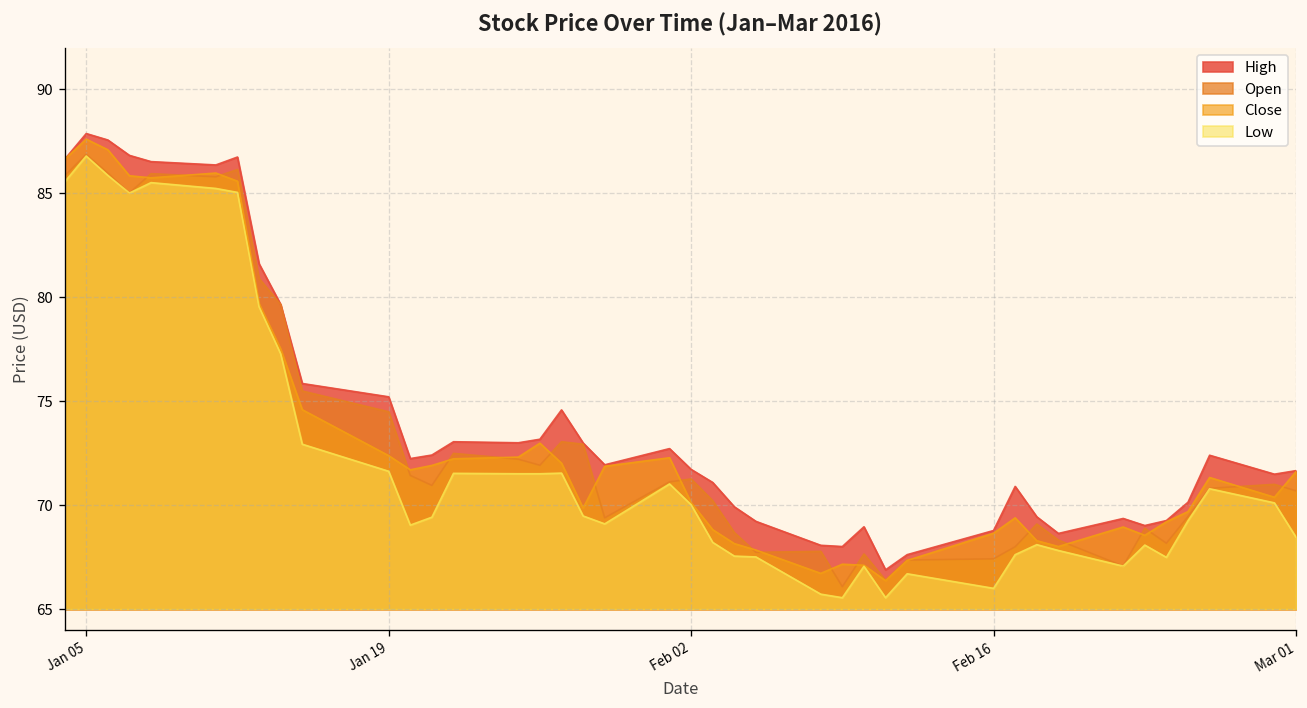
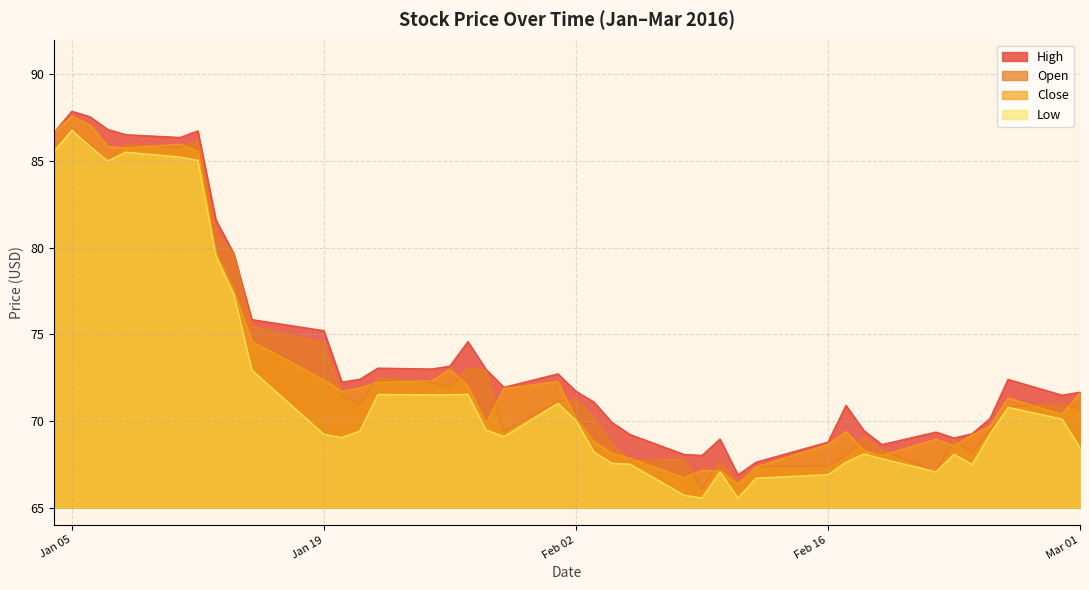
  {
    "Low": {
-     "Jan 19": 71.6,
-     "Feb 16": 66.0,
+     "Jan 19": 69.2,
+     "Feb 16": 66.9,
      "Mar 01": 68.5
    }
  }
